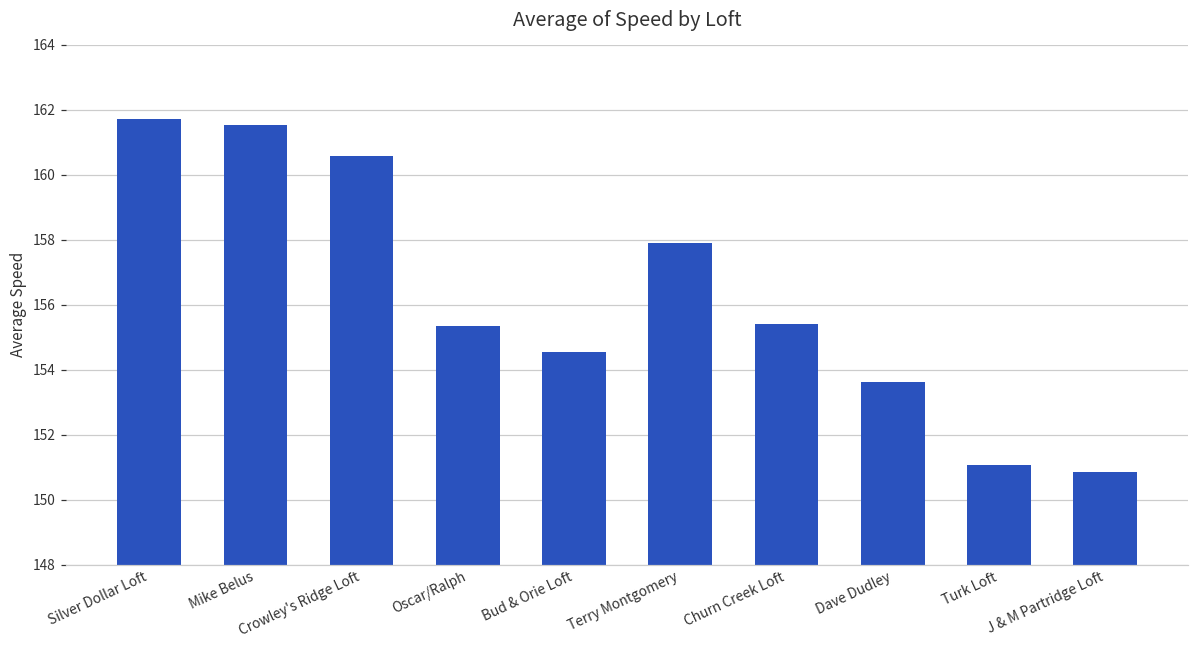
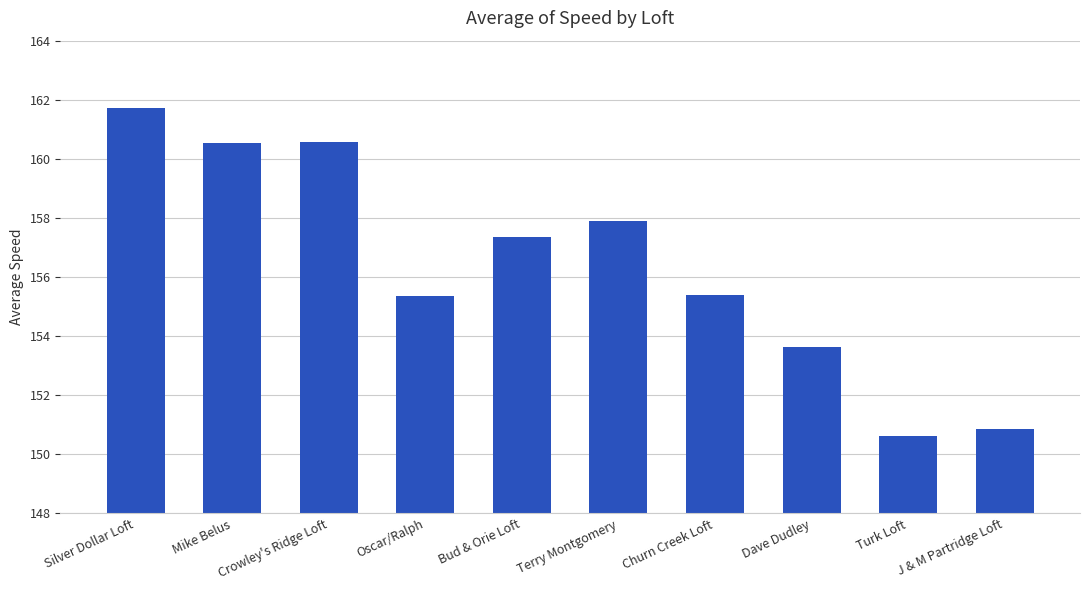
  {
    "Silver Dollar Loft": 161.7,
-   "Mike Belus": 161.5,
+   "Mike Belus": 160.5,
    "Crowley's Ridge Loft": 160.6,
    "Oscar/Ralph": 155.4,
-   "Bud & Orie Loft": 154.6,
+   "Bud & Orie Loft": 157.4,
    "Terry Montgomery": 157.9,
    "Churn Creek Loft": 155.4,
    "Dave Dudley": 153.6,
-   "Turk Loft": 151.1,
+   "Turk Loft": 150.6,
    "J & M Partridge Loft": 150.9
  }
